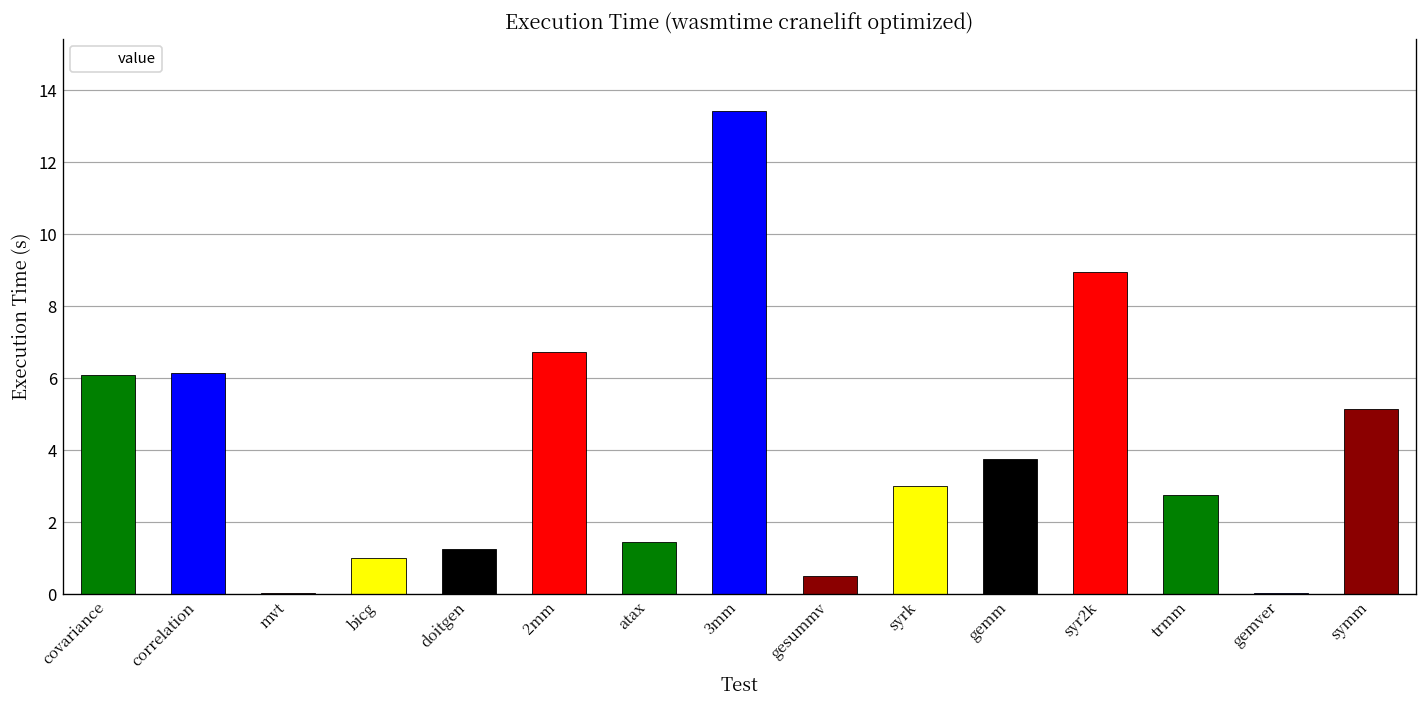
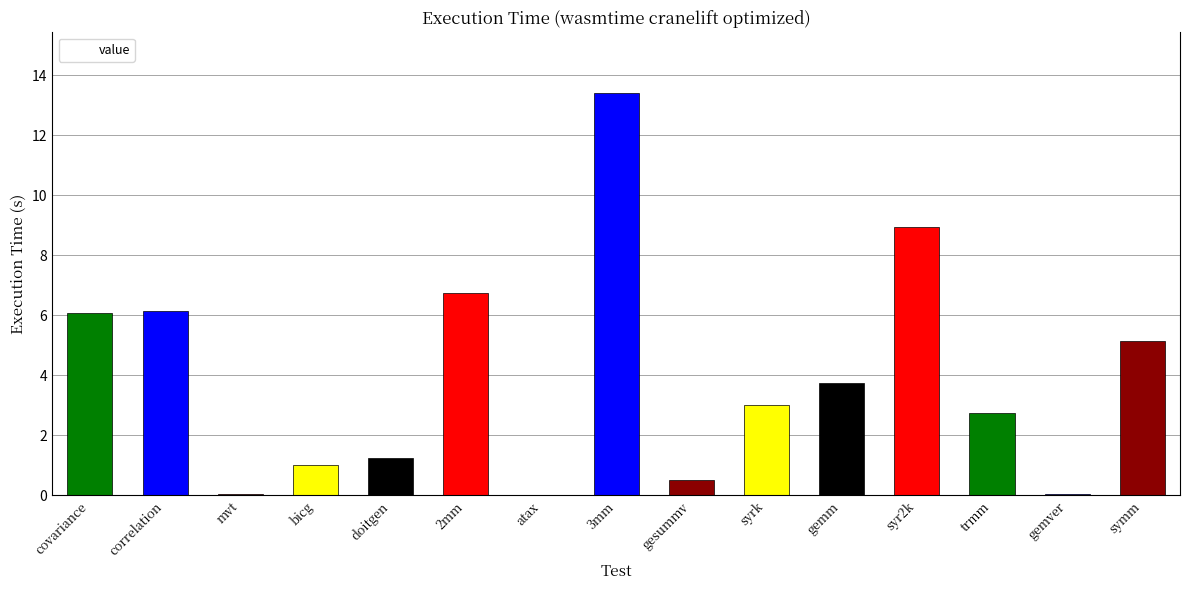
  {
    "covariance": 6.1,
    "correlation": 6.2,
    "bicg": 1.0,
    "doitgen": 1.2,
    "2mm": 6.7,
-   "atax": 1.4,
+   "atax": 0.0,
    "3mm": 13.4,
    "gesummv": 0.5,
    "syrk": 3.0,
    "gemm": 3.8,
    "syr2k": 9.0,
    "trmm": 2.8,
    "symm": 5.1
  }
